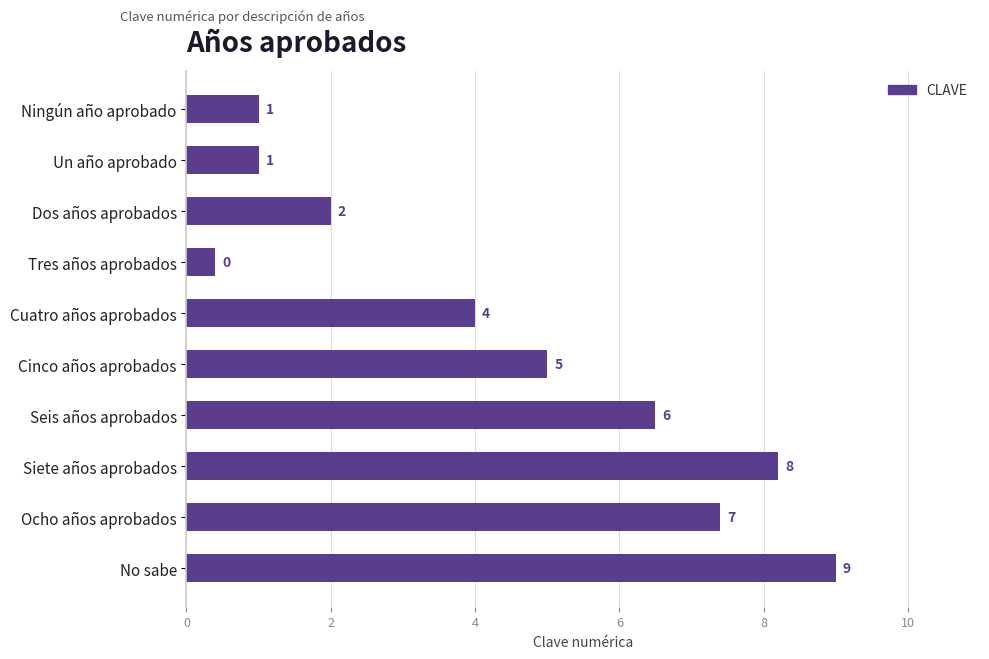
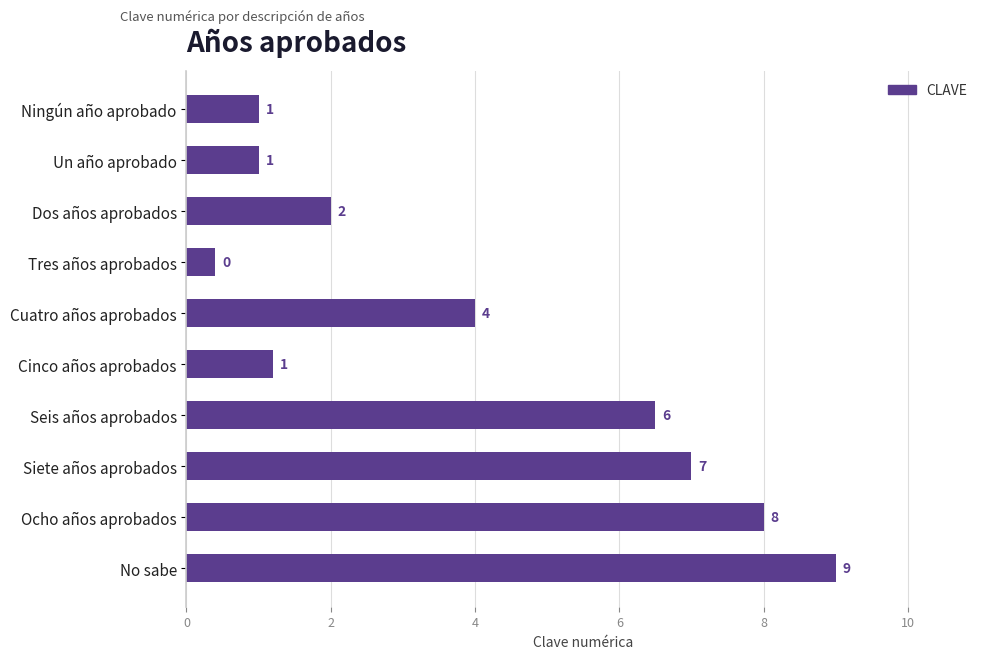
  {
    "Ningún año aprobado": 1,
    "Un año aprobado": 1,
    "Dos años aprobados": 2,
    "Tres años aprobados": 0,
    "Cuatro años aprobados": 4,
-   "Cinco años aprobados": 5,
+   "Cinco años aprobados": 1,
    "Seis años aprobados": 6,
-   "Siete años aprobados": 8,
-   "Ocho años aprobados": 7,
+   "Siete años aprobados": 7,
+   "Ocho años aprobados": 8,
    "No sabe": 9
  }
